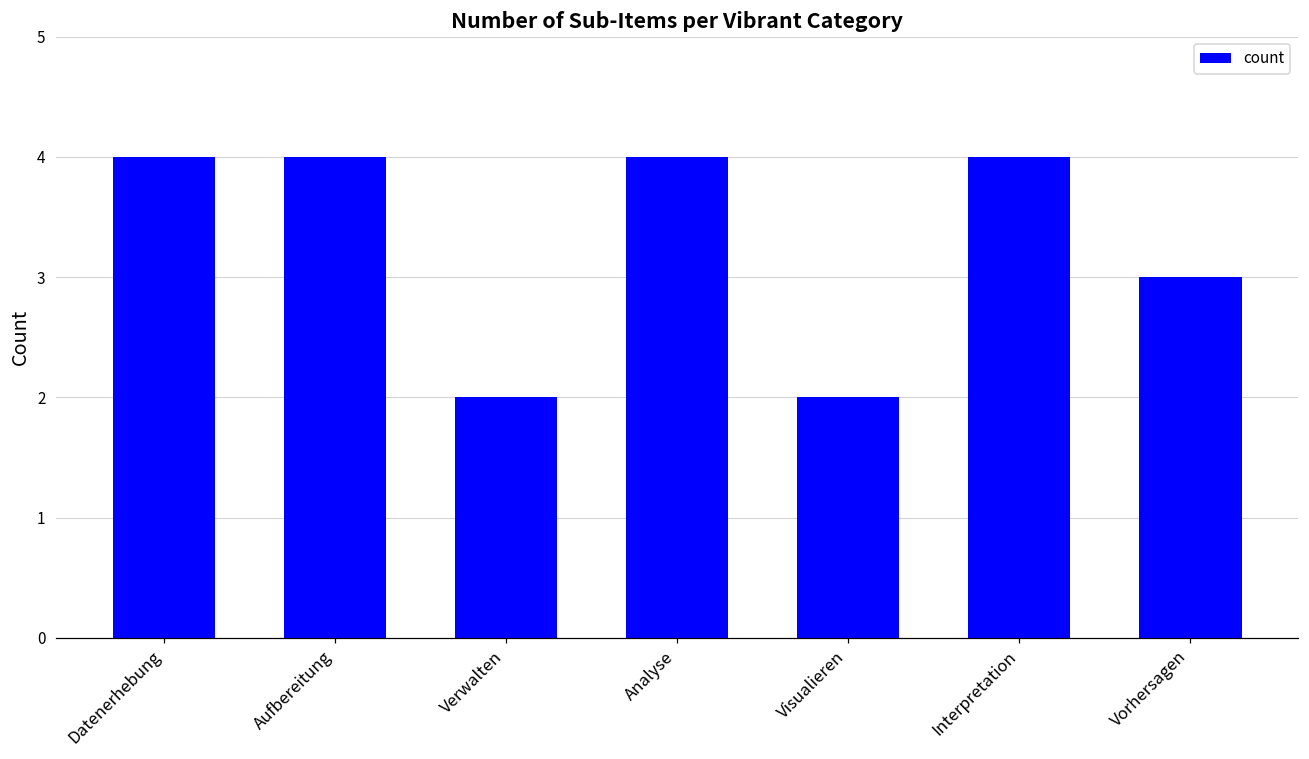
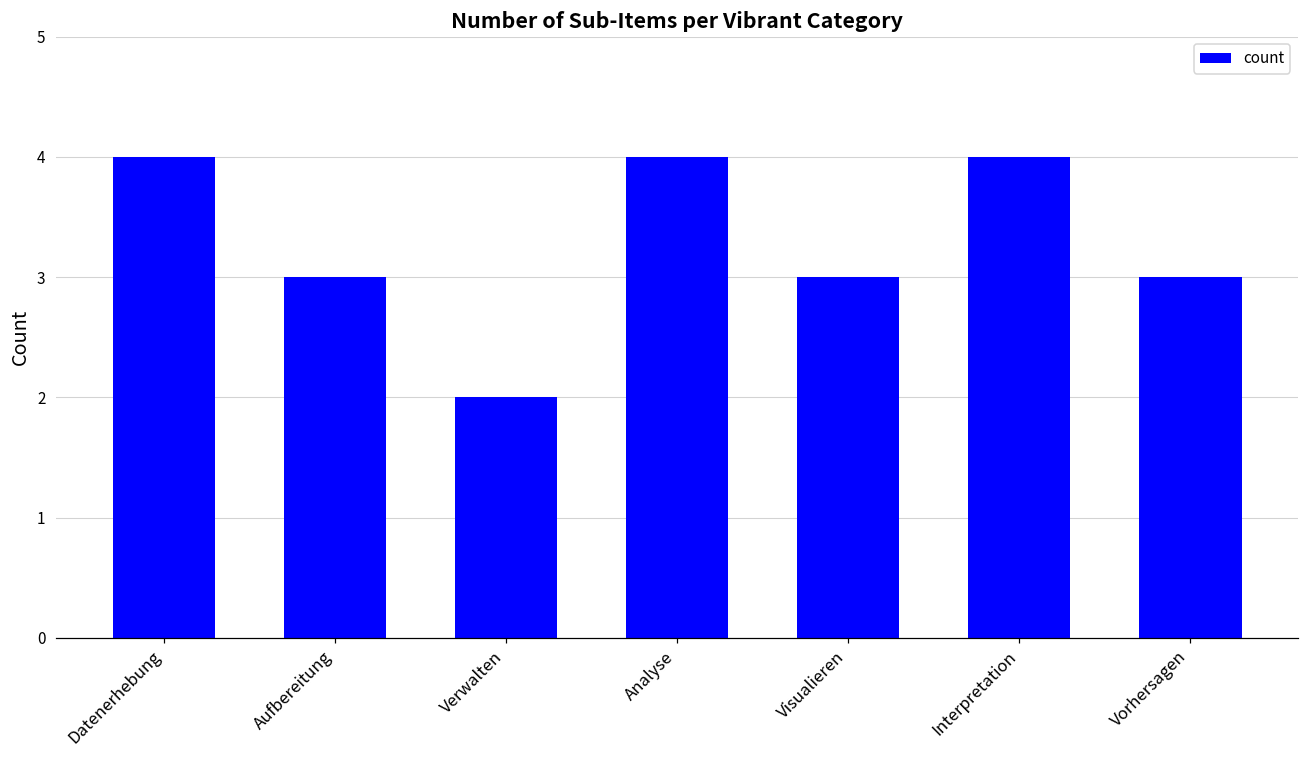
  {
    "Datenerhebung": 4,
-   "Aufbereitung": 4,
+   "Aufbereitung": 3,
    "Verwalten": 2,
    "Analyse": 4,
-   "Visualieren": 2,
+   "Visualieren": 3,
    "Interpretation": 4,
    "Vorhersagen": 3
  }
